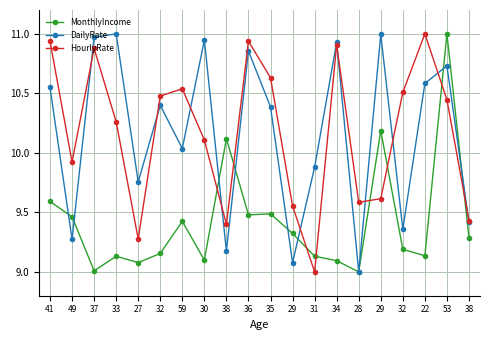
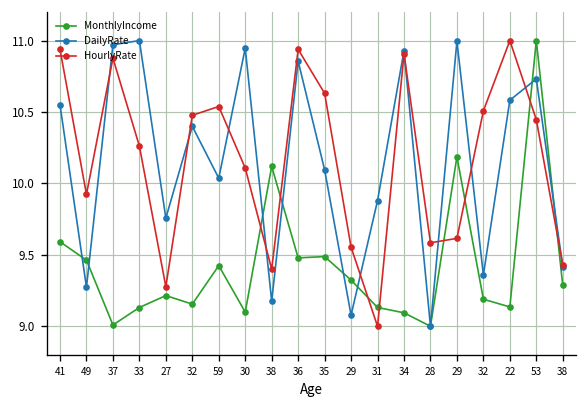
  {
    "MonthlyIncome": {
      "41": 9.59,
      "49": 9.46,
      "37": 9.01,
      "33": 9.13,
-     "27": 9.08,
+     "27": 9.21,
      "59": 9.42,
      "30": 9.10,
      "36": 9.48,
      "35": 9.49,
      "31": 9.13,
      "34": 9.09,
      "22": 9.14,
      "53": 11.00
    },
    "DailyRate": {
      "41": 10.55,
      "49": 9.27,
      "37": 10.97,
      "33": 11.00,
      "27": 9.76,
      "59": 10.04,
      "30": 10.95,
      "36": 10.86,
-     "35": 10.39,
+     "35": 10.10,
      "31": 9.88,
      "22": 10.58,
      "53": 10.73
    },
    "HourlyRate": {
      "41": 10.94,
      "49": 9.92,
      "37": 10.88,
      "33": 10.26,
      "27": 9.28,
      "59": 10.54,
      "30": 10.11,
      "36": 10.94,
      "35": 10.63,
      "31": 9.00,
      "28": 9.58,
      "22": 11.00,
      "53": 10.45
    }
  }
